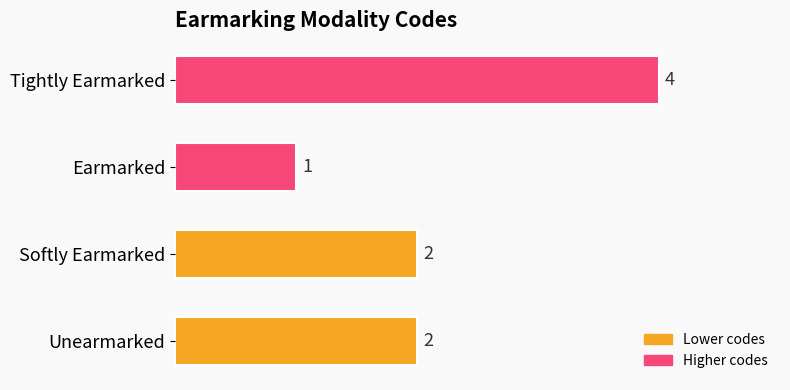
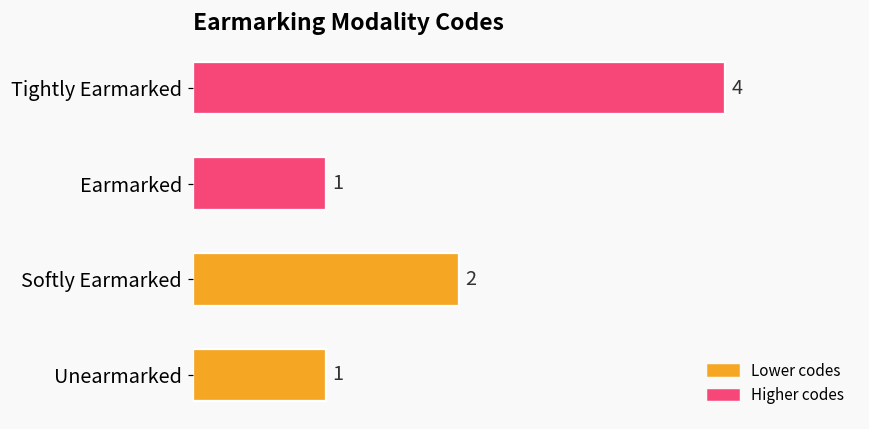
  {
    "Tightly Earmarked": 4,
    "Earmarked": 1,
    "Softly Earmarked": 2,
-   "Unearmarked": 2
+   "Unearmarked": 1
  }
